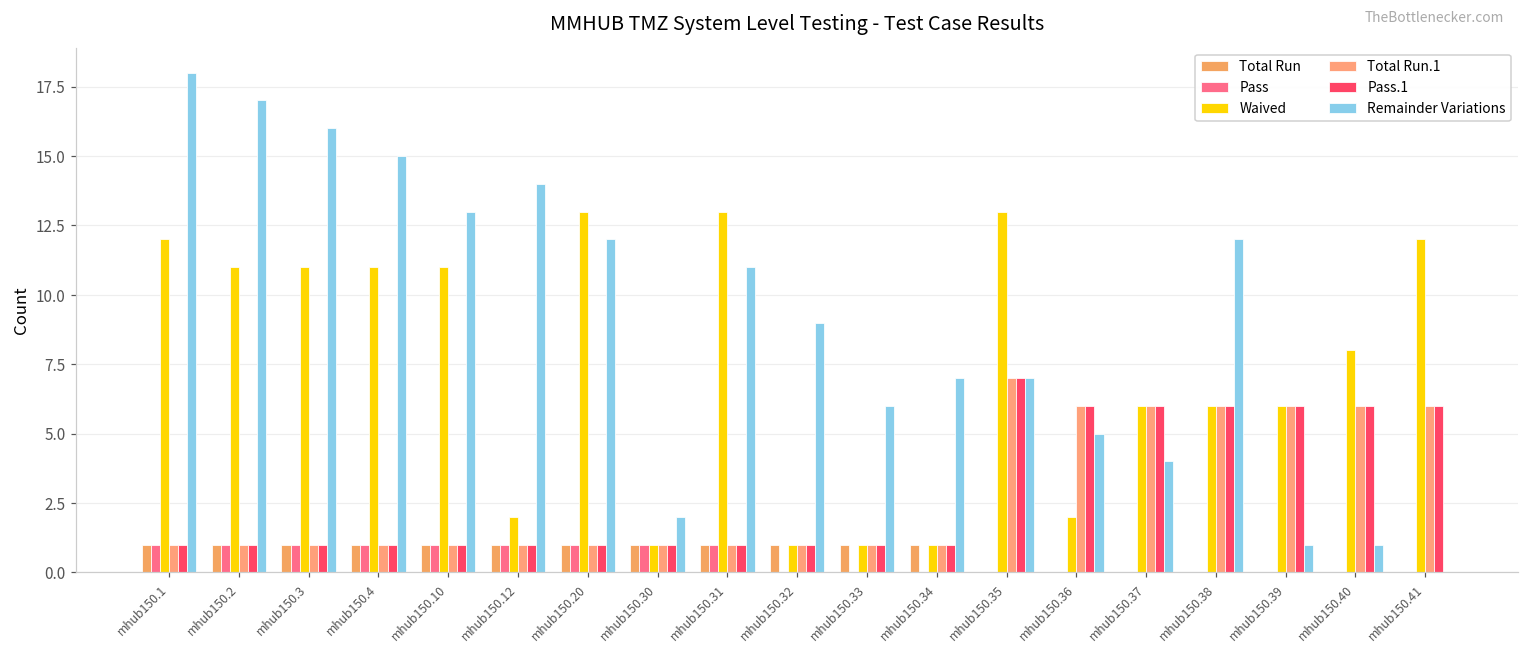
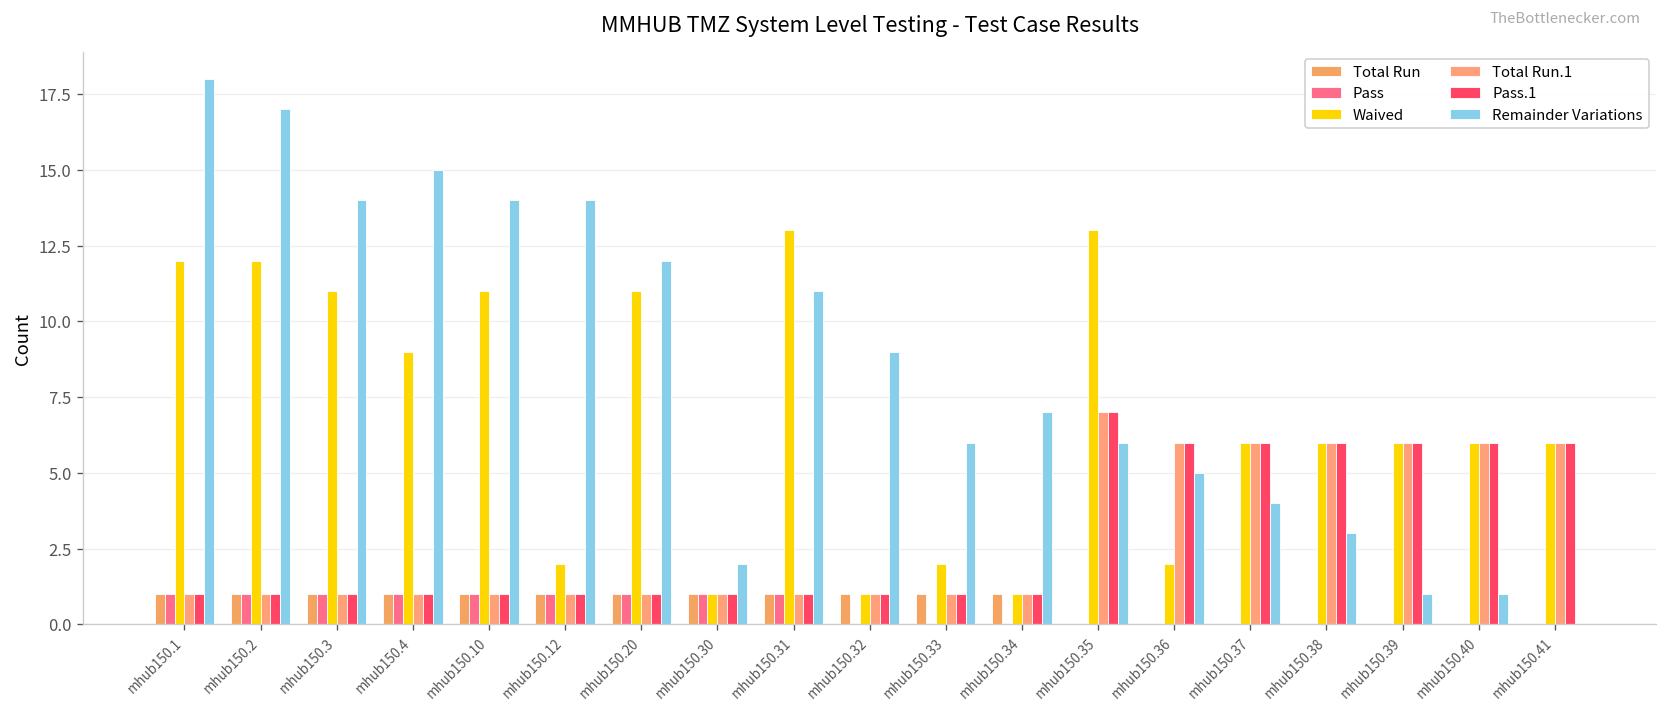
  {
    "Waived": {
      "mhub150.1": 12,
-     "mhub150.2": 11,
+     "mhub150.2": 12,
      "mhub150.3": 11,
-     "mhub150.4": 11,
+     "mhub150.4": 9,
      "mhub150.10": 11,
      "mhub150.12": 2,
-     "mhub150.20": 13,
+     "mhub150.20": 11,
      "mhub150.30": 1,
      "mhub150.31": 13,
      "mhub150.32": 1,
-     "mhub150.33": 1,
+     "mhub150.33": 2,
      "mhub150.34": 1,
      "mhub150.35": 13,
      "mhub150.36": 2,
      "mhub150.37": 6,
      "mhub150.38": 6,
      "mhub150.39": 6,
-     "mhub150.40": 8,
-     "mhub150.41": 12
+     "mhub150.40": 6,
+     "mhub150.41": 6
    },
    "Remainder Variations": {
      "mhub150.1": 18,
      "mhub150.2": 17,
-     "mhub150.3": 16,
+     "mhub150.3": 14,
      "mhub150.4": 15,
-     "mhub150.10": 13,
+     "mhub150.10": 14,
      "mhub150.12": 14,
      "mhub150.20": 12,
      "mhub150.30": 2,
      "mhub150.31": 11,
      "mhub150.32": 9,
      "mhub150.33": 6,
      "mhub150.34": 7,
-     "mhub150.35": 7,
+     "mhub150.35": 6,
      "mhub150.36": 5,
      "mhub150.37": 4,
-     "mhub150.38": 12,
+     "mhub150.38": 3,
      "mhub150.39": 1,
      "mhub150.40": 1,
      "mhub150.41": 0
    }
  }
